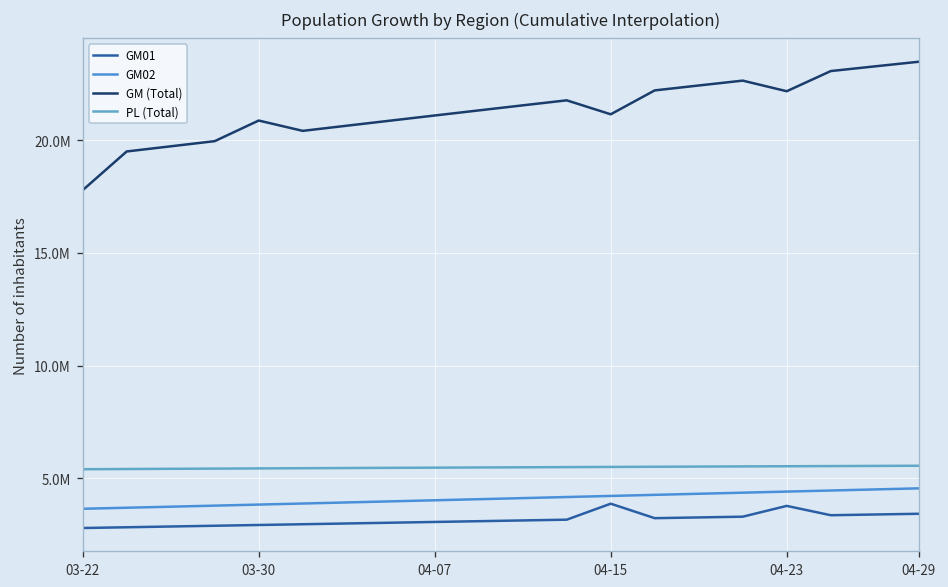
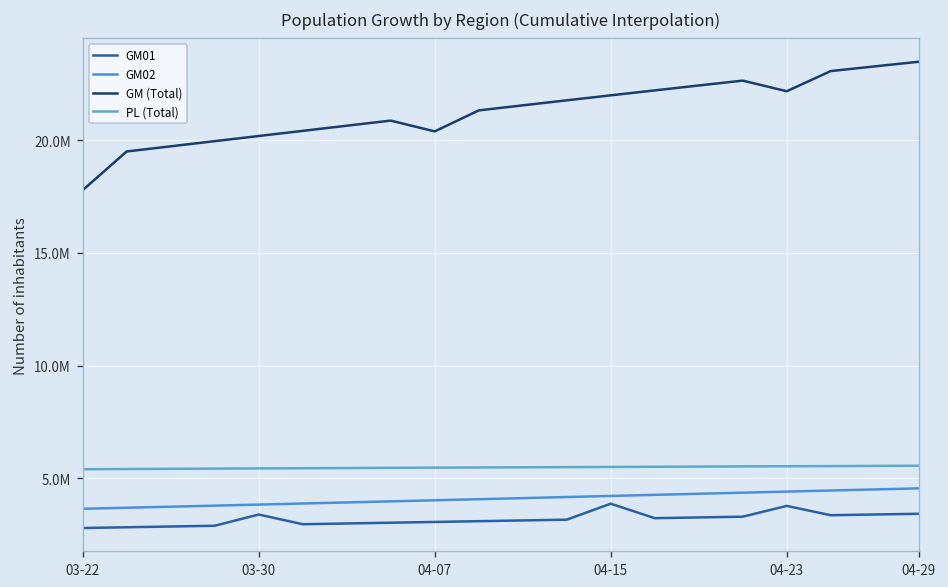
  {
    "GM01": {
      "03-22": 2800000,
-     "03-30": 2900000,
+     "03-30": 3400000,
      "04-07": 3100000,
      "04-15": 3900000,
      "04-23": 3800000,
      "04-29": 3400000
    },
    "GM (Total)": {
      "03-22": 17800000,
-     "03-30": 20900000,
-     "04-07": 21100000,
-     "04-15": 21200000,
+     "03-30": 20200000,
+     "04-07": 20400000,
+     "04-15": 22000000,
      "04-23": 22200000,
      "04-29": 23500000
    }
  }
